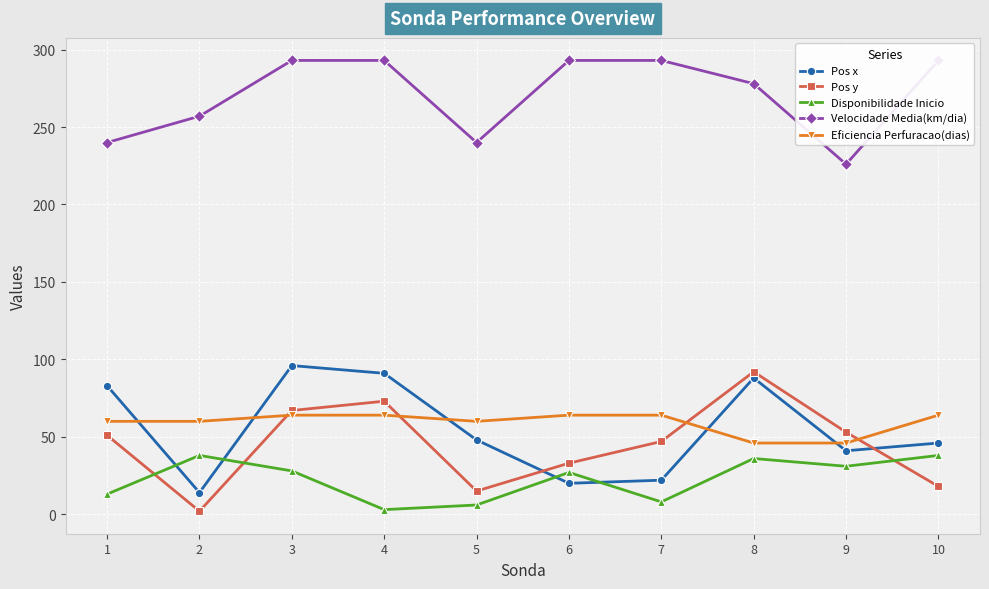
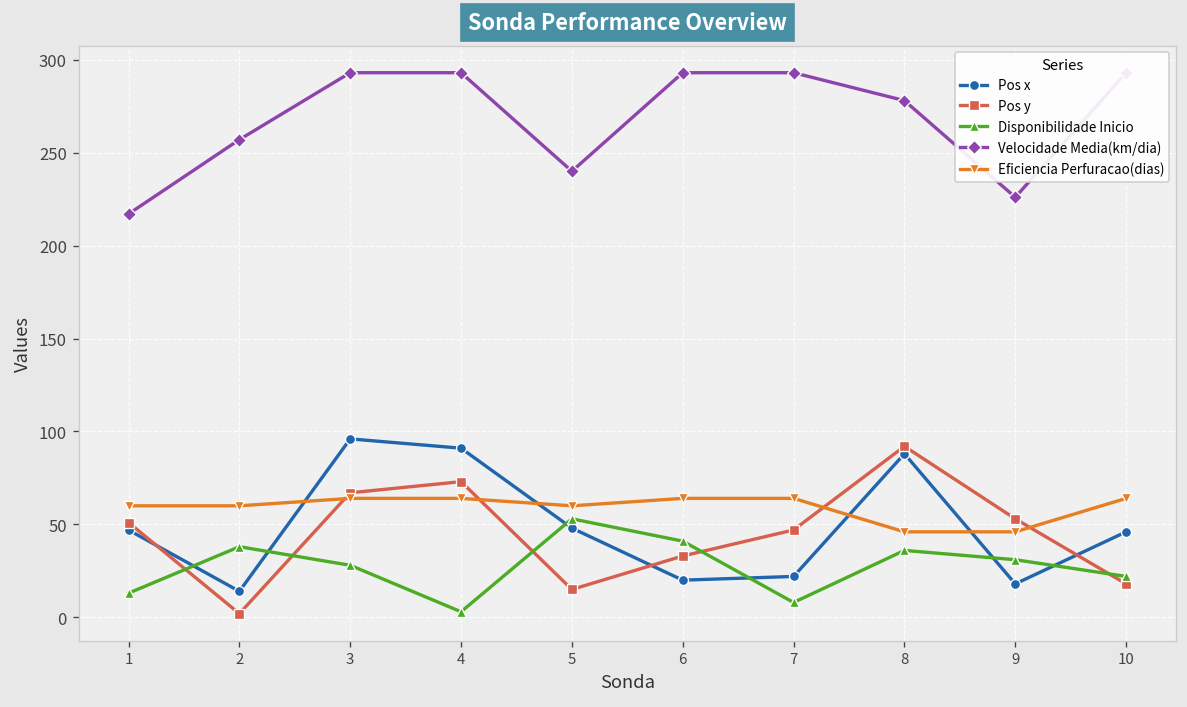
  {
    "Pos x": {
-     "1": 83,
+     "1": 47,
      "2": 14,
      "3": 96,
      "4": 91,
      "5": 48,
      "6": 20,
      "7": 22,
      "8": 88,
-     "9": 41,
+     "9": 18,
      "10": 46
    },
    "Disponibilidade Inicio": {
      "1": 13,
      "2": 38,
      "3": 28,
      "4": 3,
-     "5": 6,
-     "6": 27,
+     "5": 53,
+     "6": 41,
      "7": 8,
      "8": 36,
      "9": 31,
-     "10": 38
+     "10": 22
    },
    "Velocidade Media(km/dia)": {
-     "1": 240,
+     "1": 217,
      "2": 257,
      "3": 293,
      "4": 293,
      "5": 240,
      "6": 293,
      "7": 293,
      "8": 278,
      "9": 226
    }
  }
